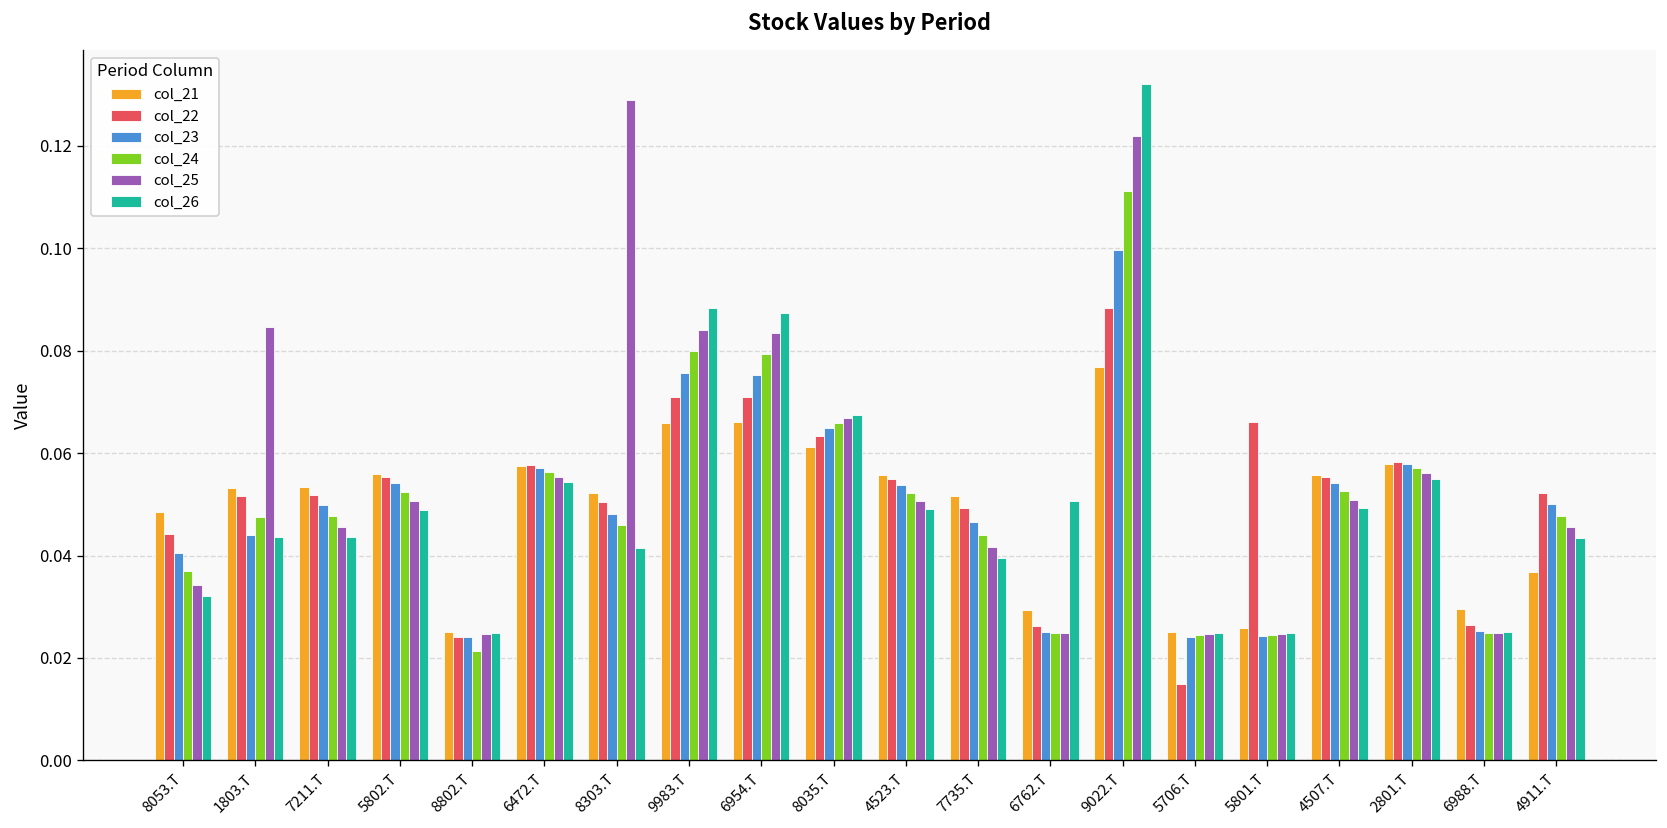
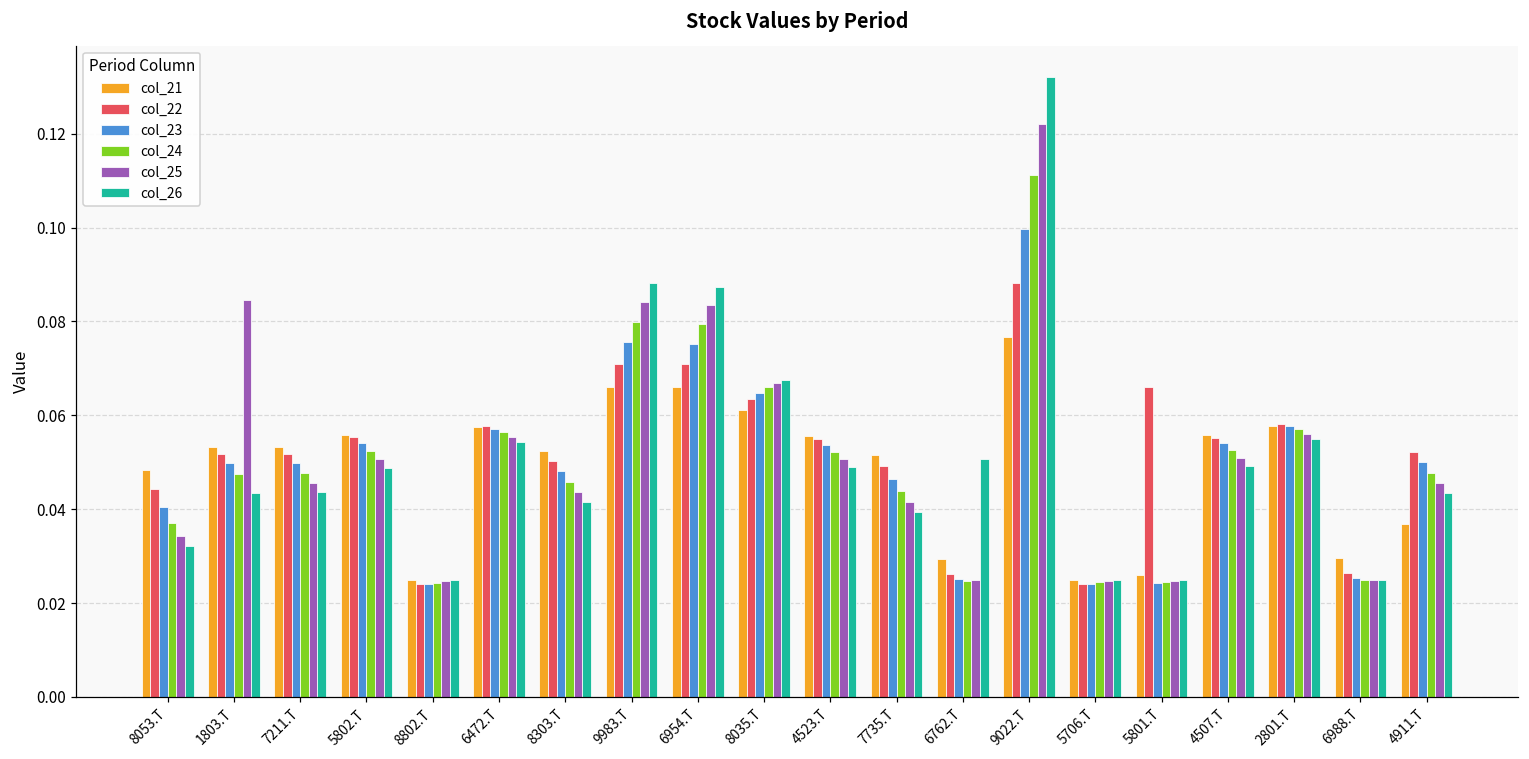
  {
    "col_21": {
      "8053.T": 0.048,
      "1803.T": 0.053,
      "7211.T": 0.053,
      "5802.T": 0.056,
      "8802.T": 0.025,
      "6472.T": 0.057,
      "8303.T": 0.052,
      "9983.T": 0.066,
      "6954.T": 0.066,
      "8035.T": 0.061,
      "4523.T": 0.056,
      "7735.T": 0.052,
      "6762.T": 0.029,
      "9022.T": 0.077,
      "5706.T": 0.025,
      "5801.T": 0.026,
      "4507.T": 0.056,
      "2801.T": 0.058,
      "6988.T": 0.030,
      "4911.T": 0.037
    },
    "col_22": {
      "8053.T": 0.044,
      "1803.T": 0.052,
      "7211.T": 0.052,
      "5802.T": 0.055,
      "8802.T": 0.024,
      "6472.T": 0.058,
      "8303.T": 0.050,
      "9983.T": 0.071,
      "6954.T": 0.071,
      "8035.T": 0.063,
      "4523.T": 0.055,
      "7735.T": 0.049,
      "6762.T": 0.026,
      "9022.T": 0.088,
-     "5706.T": 0.015,
+     "5706.T": 0.024,
      "5801.T": 0.066,
      "4507.T": 0.055,
      "2801.T": 0.058,
      "6988.T": 0.026,
      "4911.T": 0.052
    },
    "col_23": {
      "8053.T": 0.040,
-     "1803.T": 0.044,
+     "1803.T": 0.050,
      "7211.T": 0.050,
      "5802.T": 0.054,
      "8802.T": 0.024,
      "6472.T": 0.057,
      "8303.T": 0.048,
      "9983.T": 0.076,
      "6954.T": 0.075,
      "8035.T": 0.065,
      "4523.T": 0.054,
      "7735.T": 0.047,
      "6762.T": 0.025,
      "9022.T": 0.100,
      "5706.T": 0.024,
      "5801.T": 0.024,
      "4507.T": 0.054,
      "2801.T": 0.058,
      "6988.T": 0.025,
      "4911.T": 0.050
    },
    "col_24": {
      "8053.T": 0.037,
      "1803.T": 0.048,
      "7211.T": 0.048,
      "5802.T": 0.052,
-     "8802.T": 0.021,
+     "8802.T": 0.024,
      "6472.T": 0.056,
      "8303.T": 0.046,
      "9983.T": 0.080,
      "6954.T": 0.079,
      "8035.T": 0.066,
      "4523.T": 0.052,
      "7735.T": 0.044,
      "6762.T": 0.025,
      "9022.T": 0.111,
      "5706.T": 0.024,
      "5801.T": 0.024,
      "4507.T": 0.053,
      "2801.T": 0.057,
      "6988.T": 0.025,
      "4911.T": 0.048
    },
    "col_25": {
      "8053.T": 0.034,
      "1803.T": 0.085,
      "7211.T": 0.046,
      "5802.T": 0.051,
      "8802.T": 0.025,
      "6472.T": 0.055,
-     "8303.T": 0.129,
+     "8303.T": 0.044,
      "9983.T": 0.084,
      "6954.T": 0.083,
      "8035.T": 0.067,
      "4523.T": 0.051,
      "7735.T": 0.042,
      "6762.T": 0.025,
      "9022.T": 0.122,
      "5706.T": 0.025,
      "5801.T": 0.025,
      "4507.T": 0.051,
      "2801.T": 0.056,
      "6988.T": 0.025,
      "4911.T": 0.046
    },
    "col_26": {
      "8053.T": 0.032,
      "1803.T": 0.044,
      "7211.T": 0.044,
      "5802.T": 0.049,
      "8802.T": 0.025,
      "6472.T": 0.054,
      "8303.T": 0.042,
      "9983.T": 0.088,
      "6954.T": 0.087,
      "8035.T": 0.068,
      "4523.T": 0.049,
      "7735.T": 0.039,
      "6762.T": 0.051,
      "9022.T": 0.132,
      "5706.T": 0.025,
      "5801.T": 0.025,
      "4507.T": 0.049,
      "2801.T": 0.055,
      "6988.T": 0.025,
      "4911.T": 0.043
    }
  }
